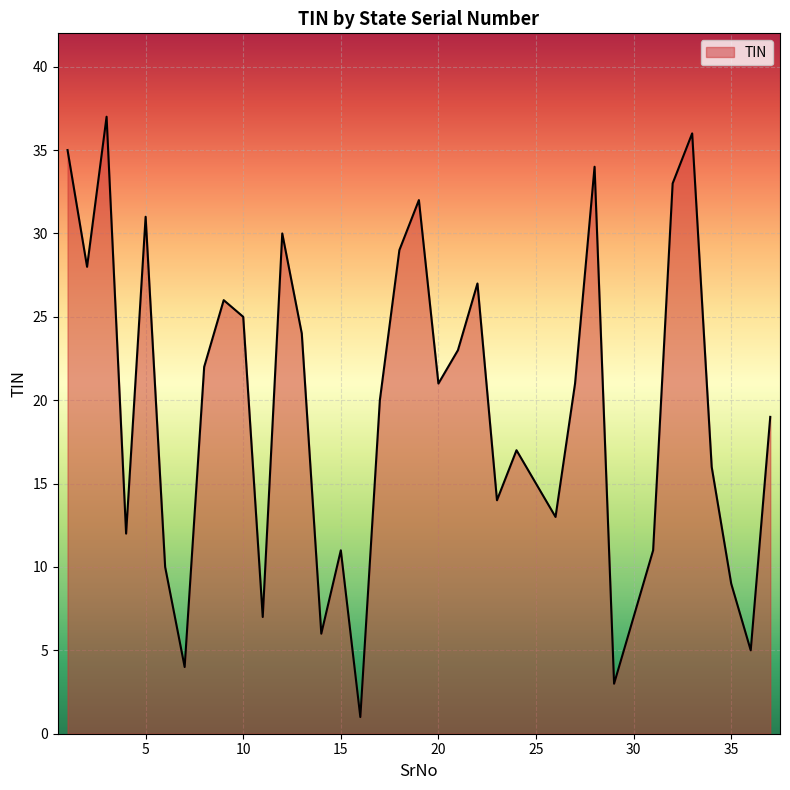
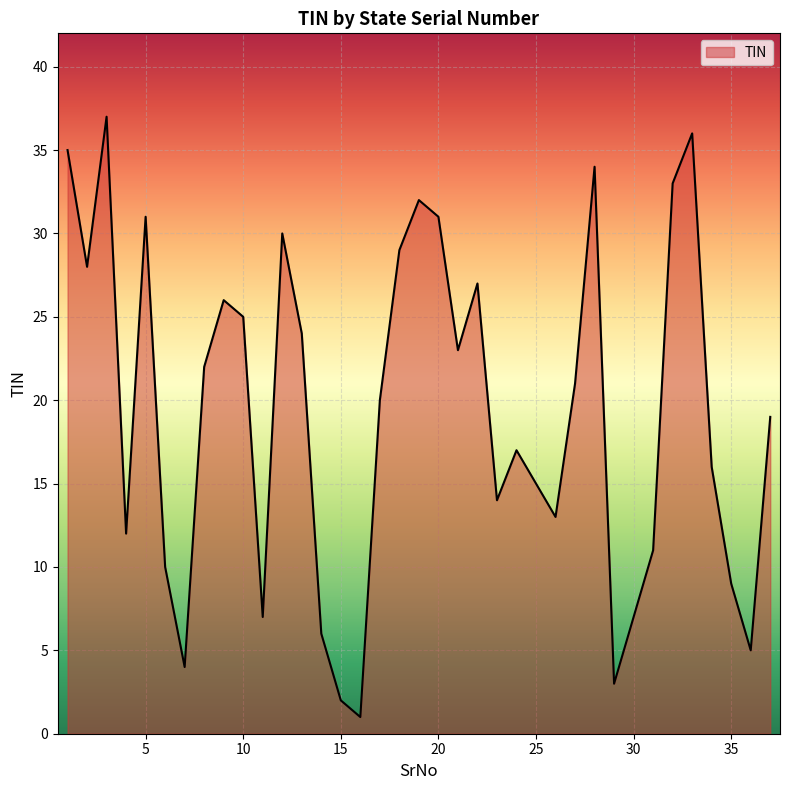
  {
    "5": 31,
    "10": 25,
-   "15": 11,
-   "20": 21,
+   "15": 2,
+   "20": 31,
    "25": 15,
    "30": 7,
    "35": 9
  }
